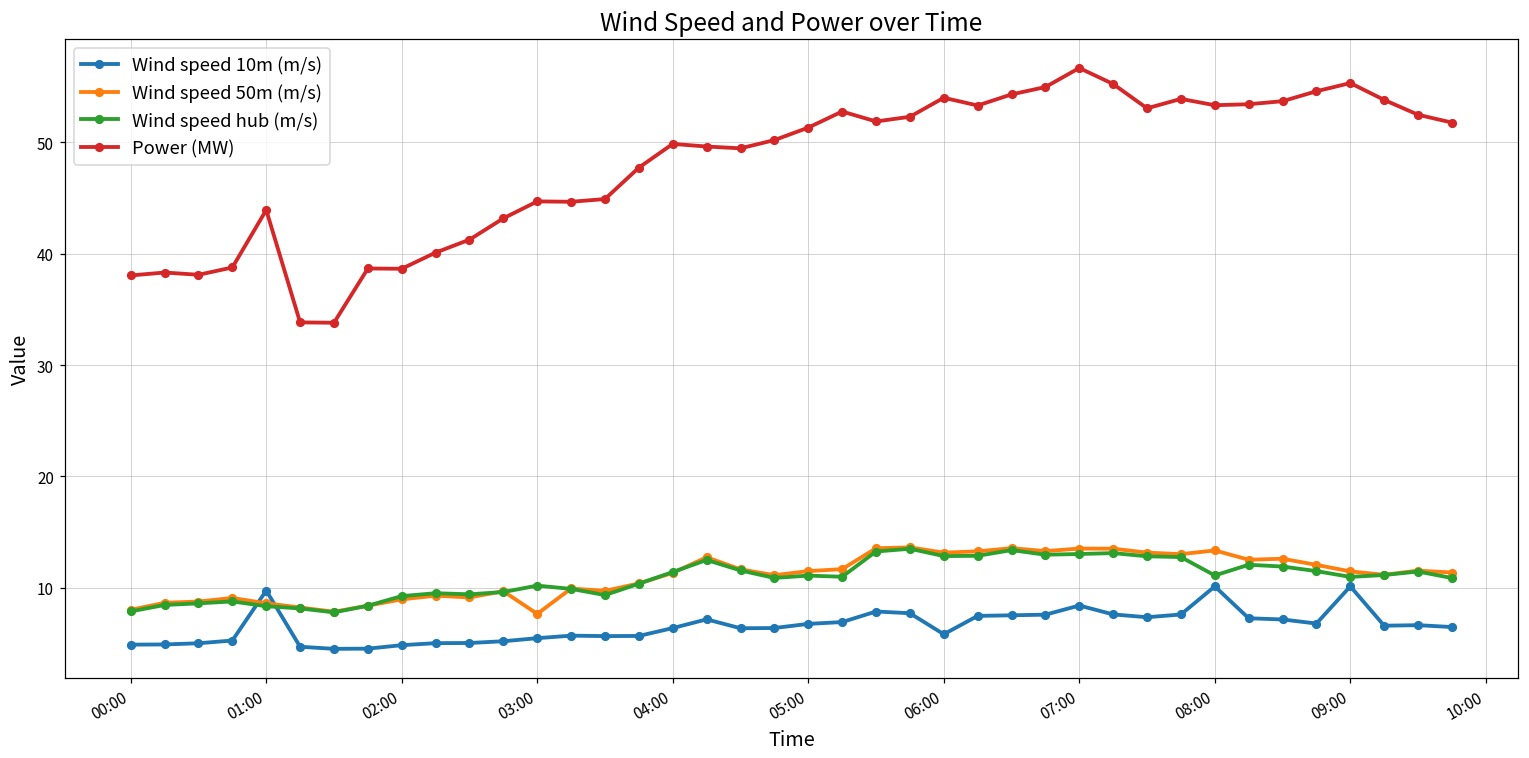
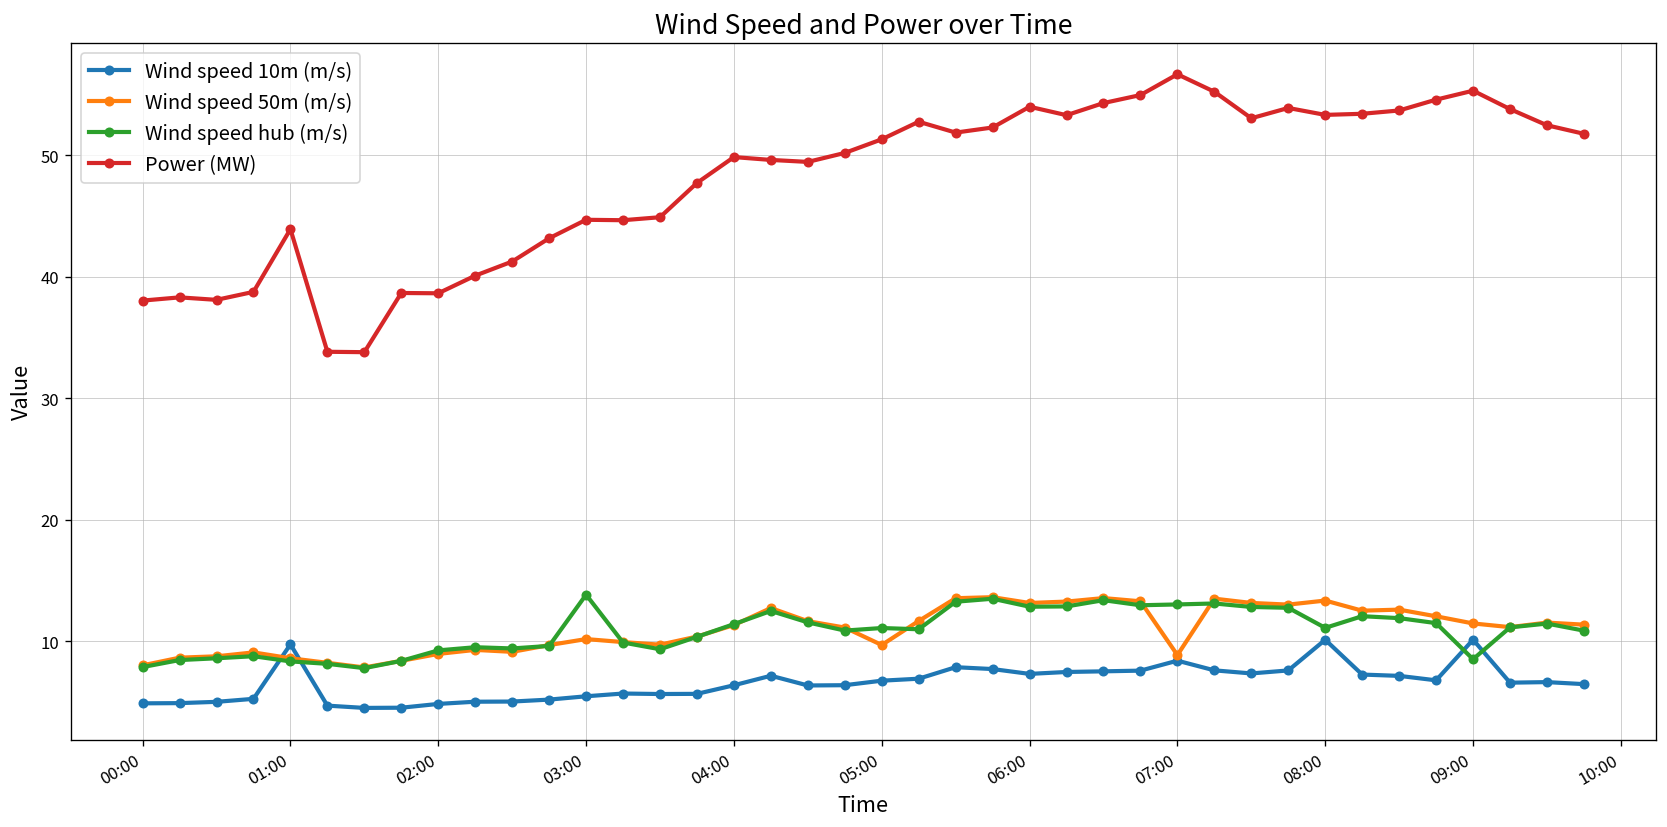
  {
    "Wind speed 10m (m/s)": {
      "00:00": 4.9,
      "01:00": 9.8,
      "02:00": 4.9,
      "03:00": 5.5,
      "04:00": 6.4,
      "05:00": 6.8,
-     "06:00": 5.8,
+     "06:00": 7.3,
      "07:00": 8.4,
      "08:00": 10.1,
      "09:00": 10.1
    },
    "Wind speed 50m (m/s)": {
      "01:00": 8.6,
      "02:00": 9.0,
-     "03:00": 7.7,
-     "05:00": 11.5,
+     "03:00": 10.2,
+     "05:00": 9.7,
      "06:00": 13.2,
-     "07:00": 13.5,
+     "07:00": 8.9,
      "08:00": 13.4,
      "09:00": 11.5
    },
    "Wind speed hub (m/s)": {
      "01:00": 8.4,
      "02:00": 9.3,
-     "03:00": 10.2,
+     "03:00": 13.8,
      "05:00": 11.1,
      "06:00": 12.9,
      "07:00": 13.0,
      "08:00": 11.1,
-     "09:00": 11.0
+     "09:00": 8.5
    },
    "Power (MW)": {
      "00:00": 38.0,
      "01:00": 43.9,
      "02:00": 38.6,
      "03:00": 44.7,
      "04:00": 49.8,
      "05:00": 51.3,
      "06:00": 54.0,
      "07:00": 56.7,
      "08:00": 53.3,
      "09:00": 55.3
    }
  }
